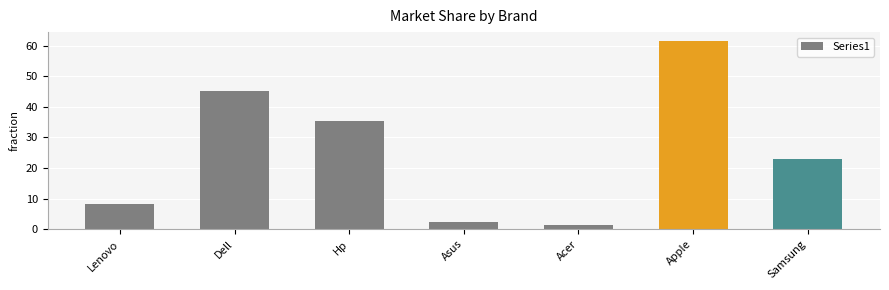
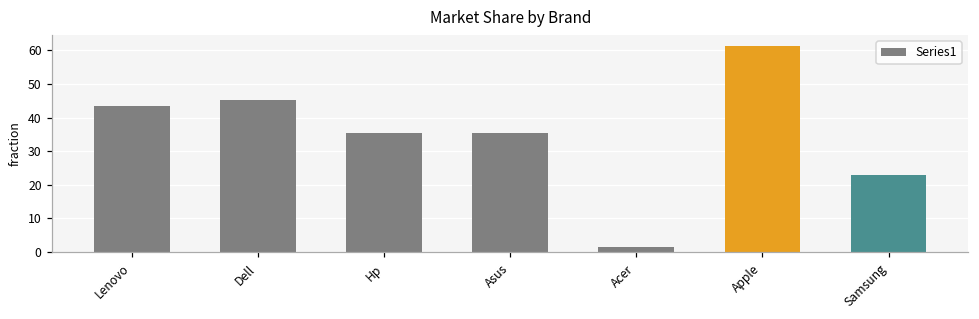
  {
-   "Lenovo": 8,
+   "Lenovo": 43,
    "Dell": 45,
    "Hp": 35,
-   "Asus": 2,
+   "Asus": 36,
    "Acer": 2,
    "Apple": 61,
    "Samsung": 23
  }
